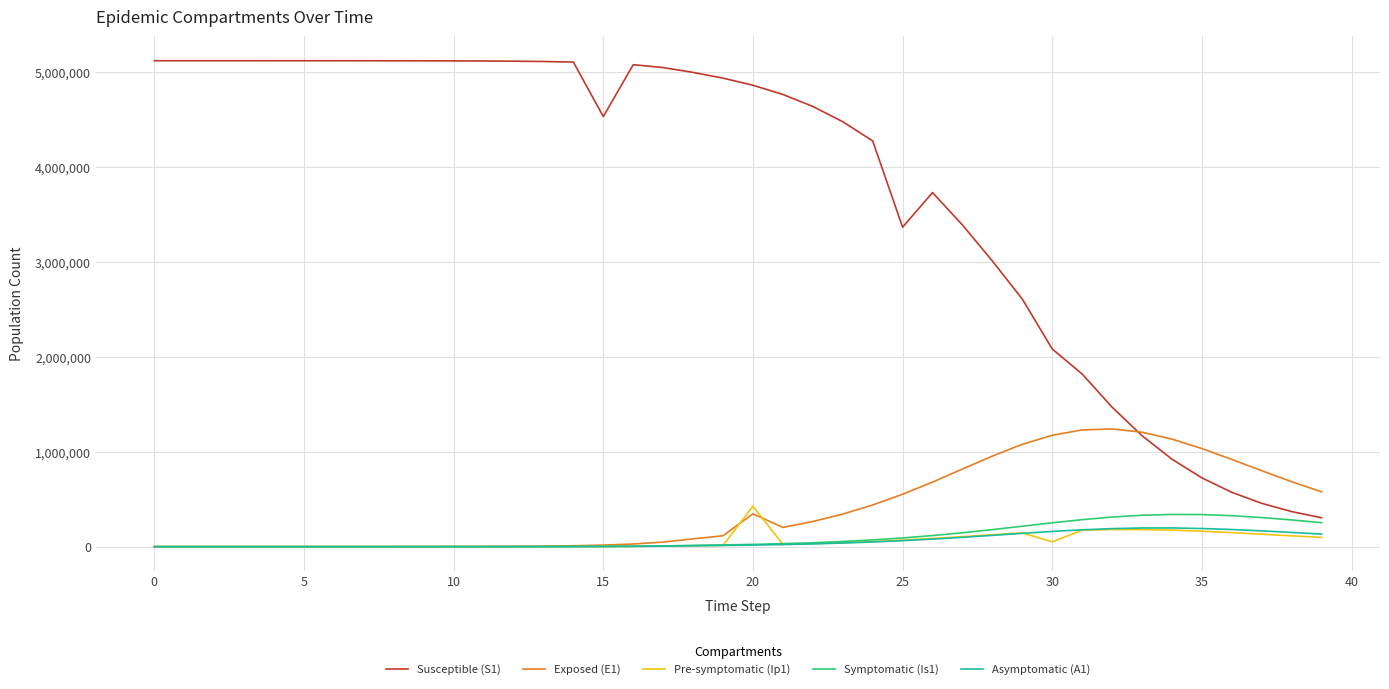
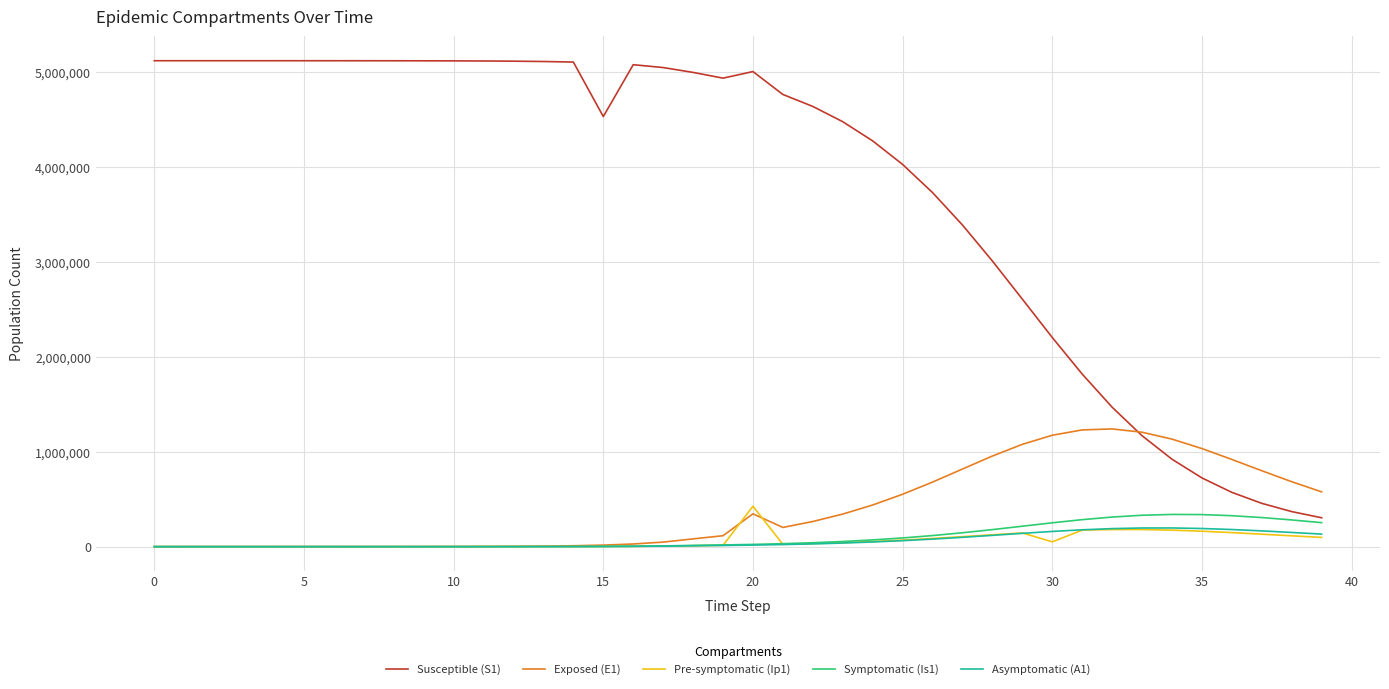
  {
    "Susceptible (S1)": {
      "0": "5,100,000",
      "5": "5,100,000",
      "10": "5,100,000",
      "15": "4,500,000",
-     "20": "4,900,000",
-     "25": "3,400,000",
-     "30": "2,100,000",
+     "20": "5,000,000",
+     "25": "4,000,000",
+     "30": "2,200,000",
      "35": "700,000"
    },
    "Exposed (E1)": {
      "20": "300,000",
      "25": "600,000",
      "30": "1,200,000",
      "35": "1,000,000"
    },
    "Pre-symptomatic (Ip1)": {
      "20": "400,000",
      "30": "100,000",
      "35": "200,000"
    }
  }
